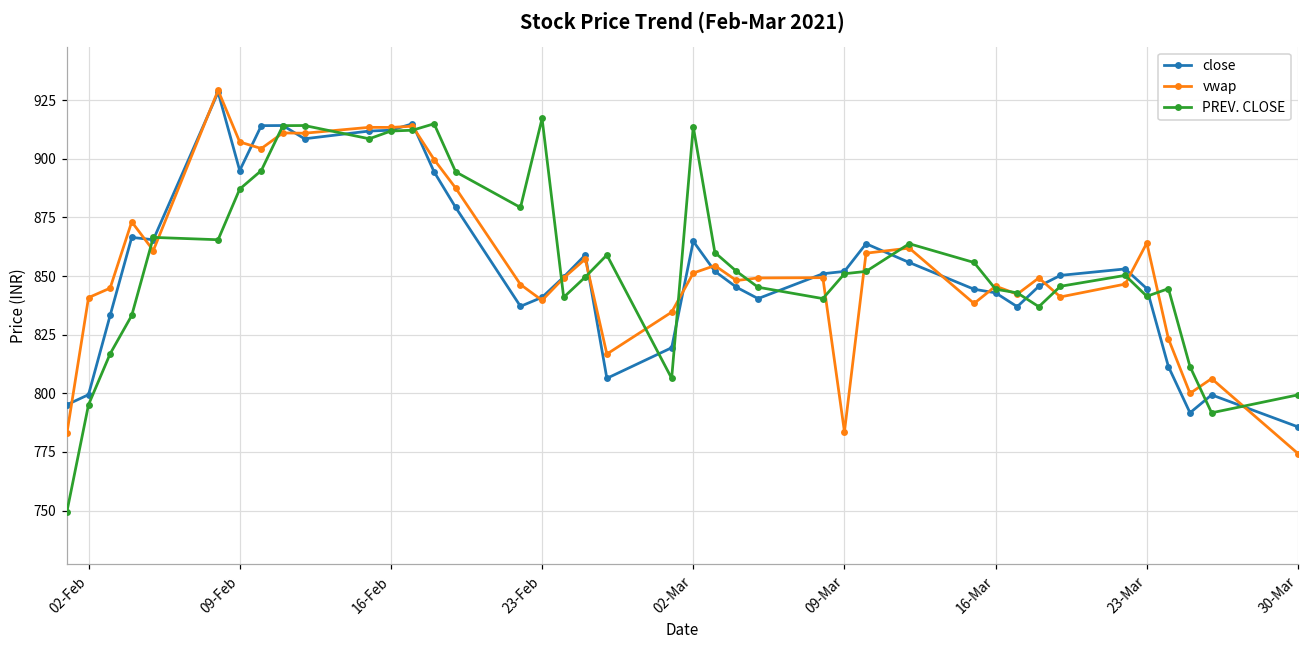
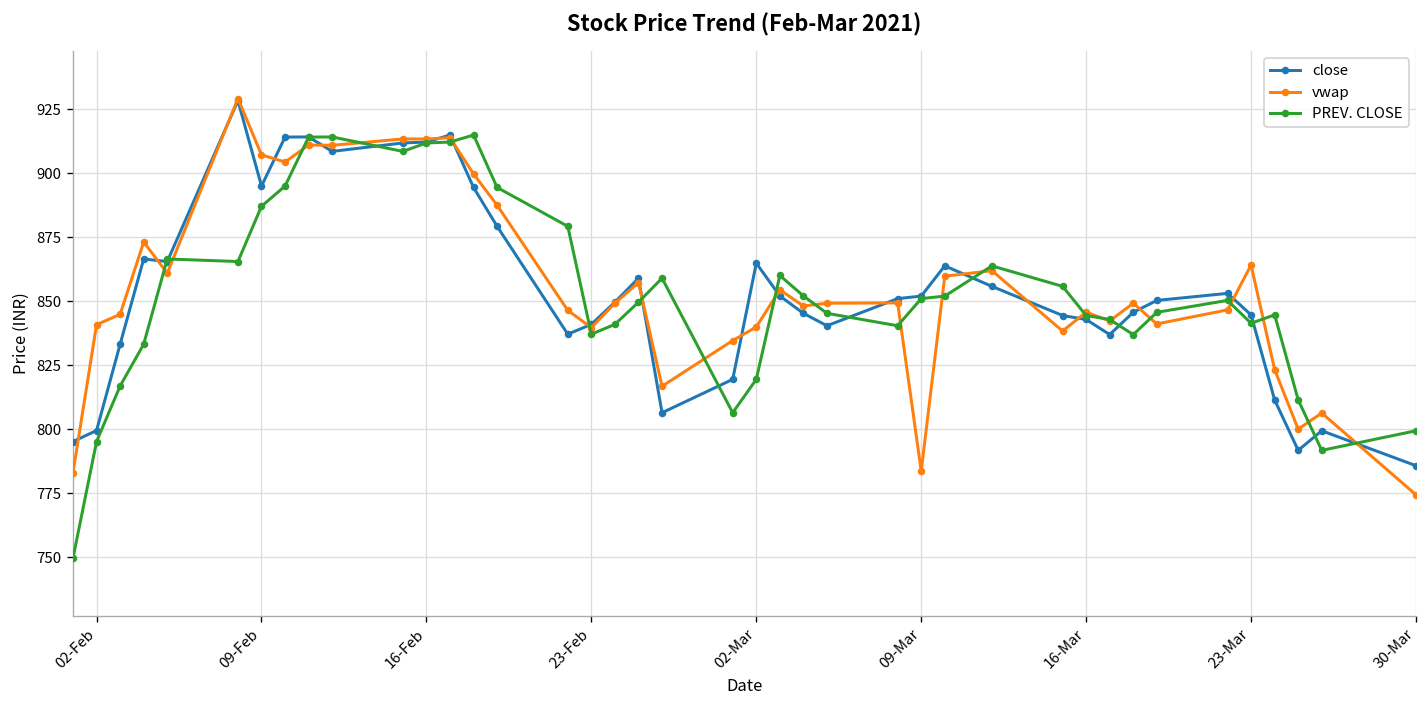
  {
    "close": {
      "02-Feb": 799,
      "09-Feb": 895,
      "23-Feb": 841,
      "02-Mar": 865,
      "16-Mar": 843,
      "23-Mar": 845,
      "30-Mar": 786
    },
    "vwap": {
      "02-Feb": 841,
      "09-Feb": 907,
      "16-Feb": 913,
      "23-Feb": 840,
-     "02-Mar": 851,
+     "02-Mar": 840,
      "09-Mar": 784,
      "16-Mar": 846,
      "23-Mar": 864,
      "30-Mar": 774
    },
    "PREV. CLOSE": {
      "02-Feb": 795,
      "09-Feb": 887,
-     "23-Feb": 917,
-     "02-Mar": 914,
+     "23-Feb": 837,
+     "02-Mar": 819,
      "16-Mar": 844,
      "23-Mar": 841,
      "30-Mar": 799
    }
  }
